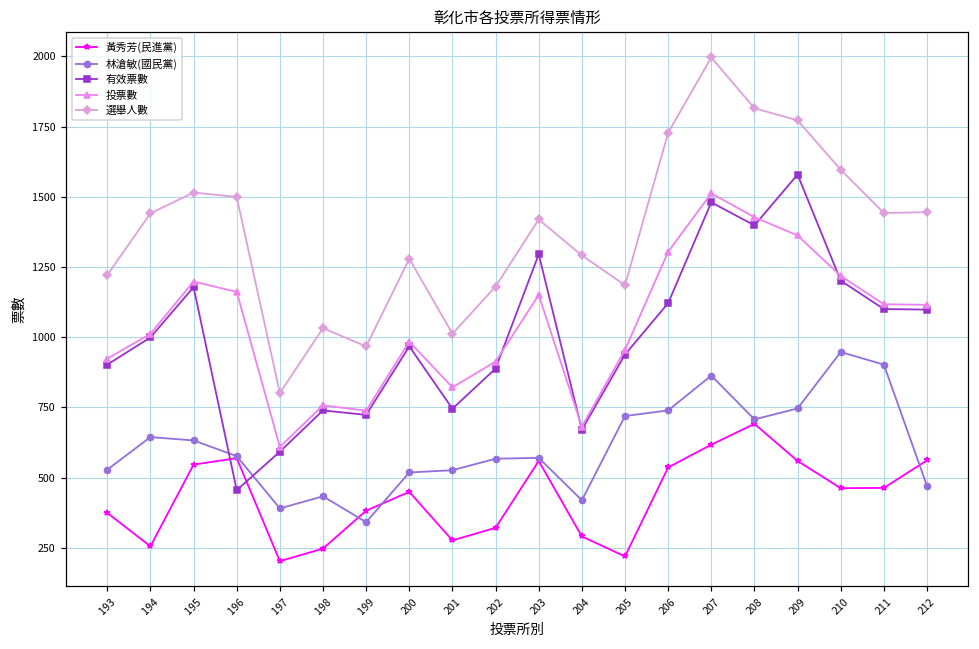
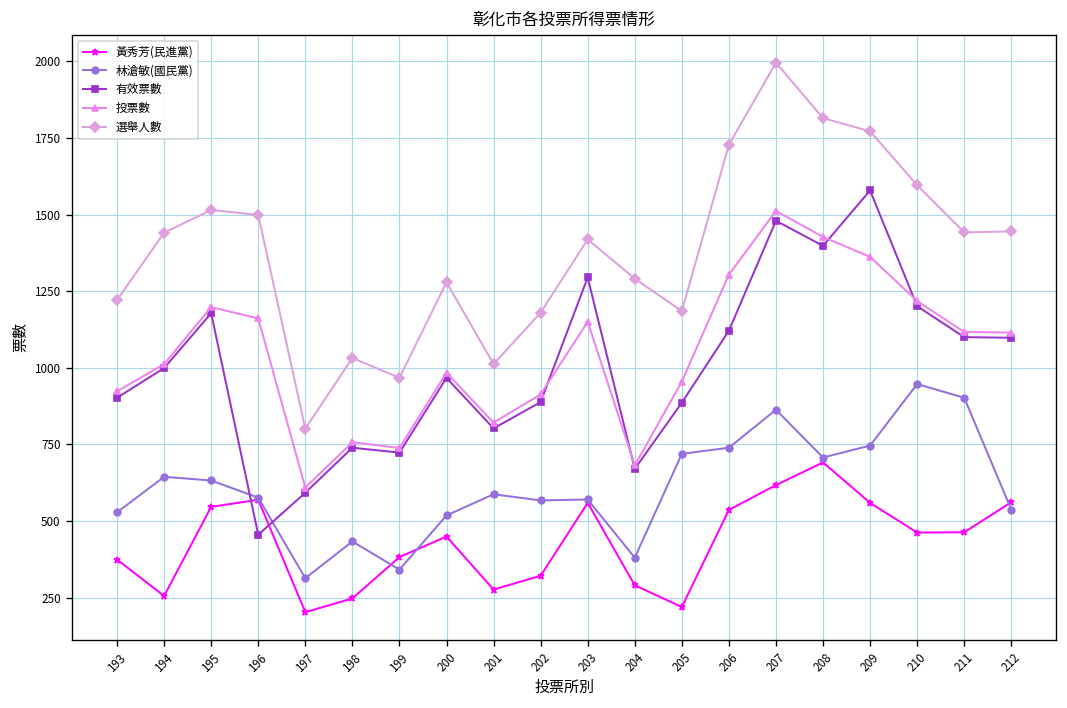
  {
    "黃秀芳(民進黨)": {
      "193": 370,
      "194": 260,
      "195": 550,
      "197": 200,
      "198": 250,
      "199": 380,
      "200": 450,
      "201": 280,
      "202": 320,
      "203": 560,
      "204": 290,
      "205": 220,
      "206": 540,
      "207": 620,
      "208": 690,
      "209": 560,
      "210": 460,
      "211": 460,
      "212": 560
    },
    "林滄敏(國民黨)": {
      "193": 530,
      "194": 640,
      "195": 630,
-     "197": 390,
+     "197": 310,
      "198": 430,
      "199": 340,
      "200": 520,
-     "201": 530,
+     "201": 590,
      "202": 570,
      "203": 570,
-     "204": 420,
+     "204": 380,
      "205": 720,
      "206": 740,
      "207": 860,
      "208": 710,
      "209": 750,
      "210": 950,
      "211": 900,
-     "212": 470
+     "212": 540
    },
    "有效票數": {
      "193": 900,
      "194": 1000,
      "195": 1180,
      "196": 460,
      "197": 590,
      "198": 740,
      "199": 720,
      "200": 970,
-     "201": 750,
+     "201": 800,
      "202": 890,
      "203": 1300,
      "204": 670,
-     "205": 940,
+     "205": 890,
      "206": 1120,
      "207": 1480,
      "208": 1400,
      "209": 1580,
      "210": 1200,
      "211": 1100,
      "212": 1100
    }
  }
